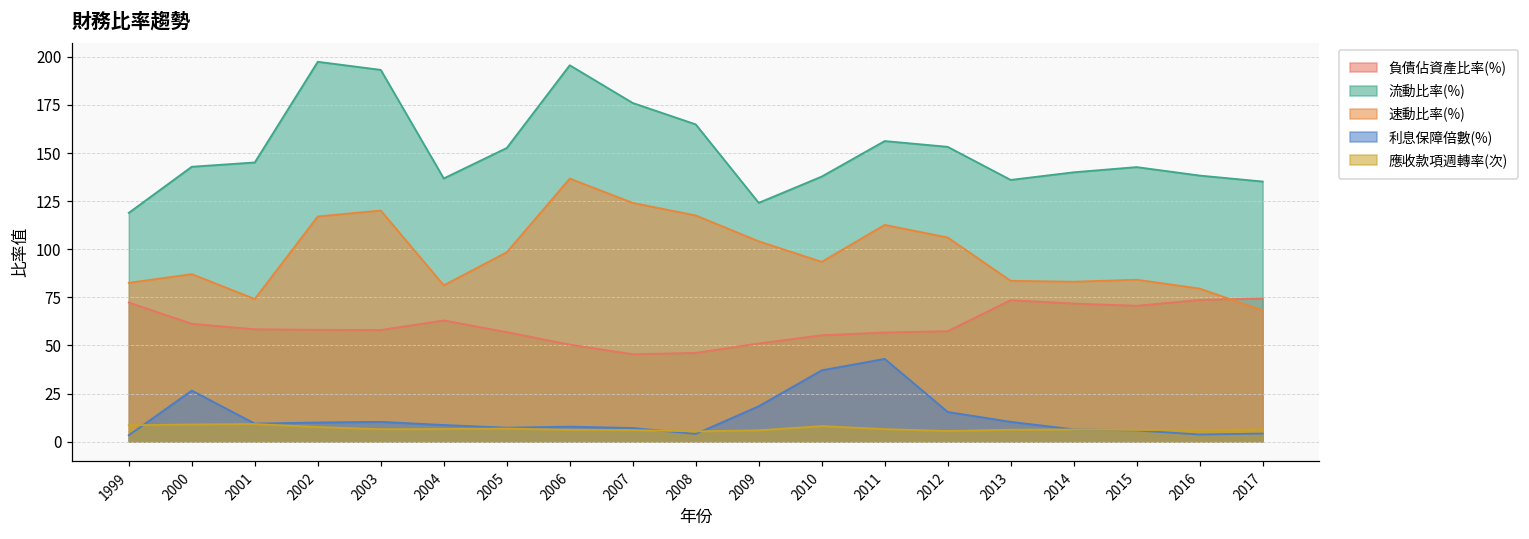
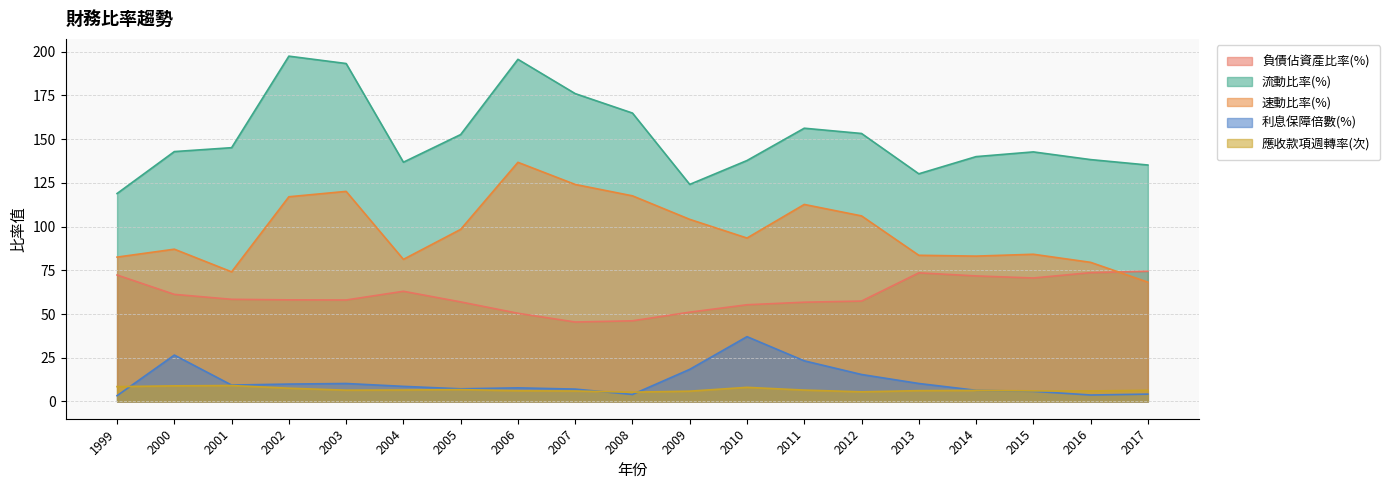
  {
    "流動比率(%)": {
      "1999": 119,
      "2000": 143,
      "2001": 145,
      "2002": 197,
      "2003": 193,
      "2004": 137,
      "2005": 153,
      "2006": 196,
      "2007": 176,
      "2008": 165,
      "2009": 124,
      "2010": 138,
      "2011": 156,
      "2012": 153,
-     "2013": 136,
+     "2013": 130,
      "2014": 140,
      "2015": 143,
      "2016": 138,
      "2017": 135
    },
    "利息保障倍數(%)": {
      "1999": 3,
      "2000": 27,
      "2002": 10,
      "2003": 10,
      "2004": 9,
      "2006": 8,
      "2009": 18,
      "2010": 37,
-     "2011": 43,
+     "2011": 23,
      "2012": 15,
      "2013": 10,
      "2016": 4,
      "2017": 4
    }
  }
